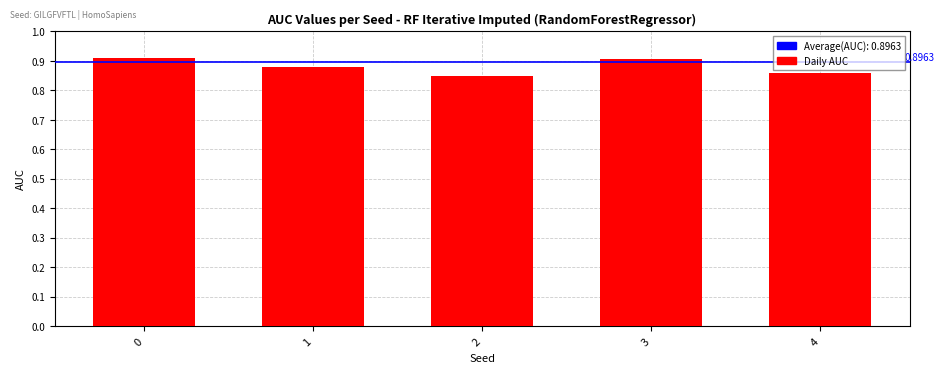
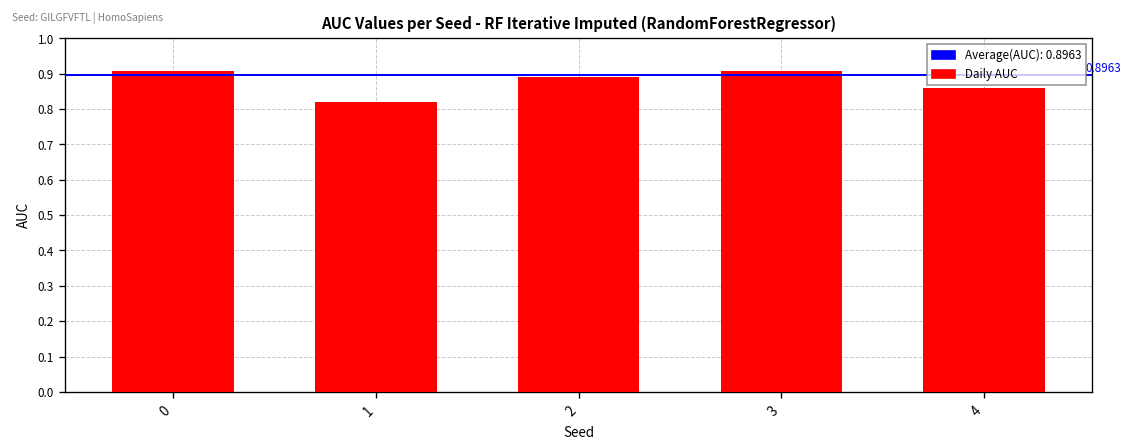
  {
    "0": 0.91,
-   "1": 0.88,
-   "2": 0.85,
+   "1": 0.82,
+   "2": 0.89,
    "3": 0.91,
    "4": 0.86
  }
